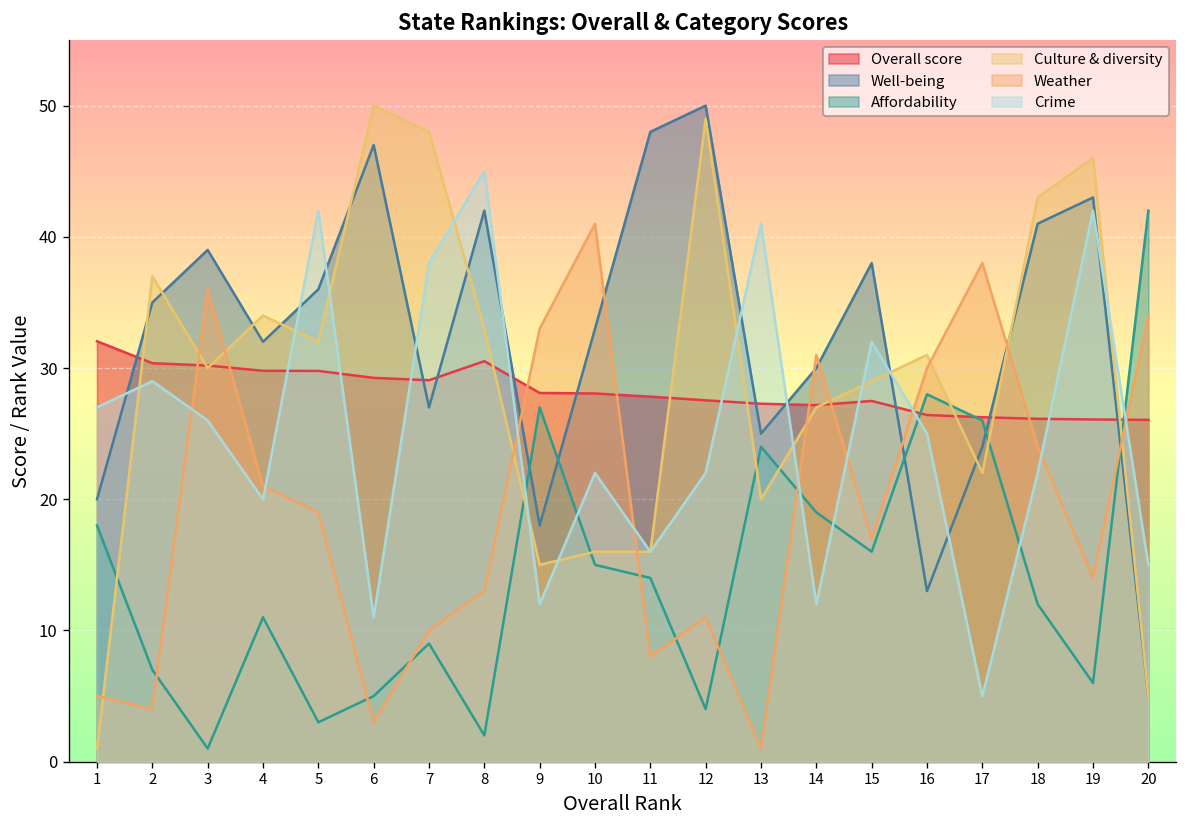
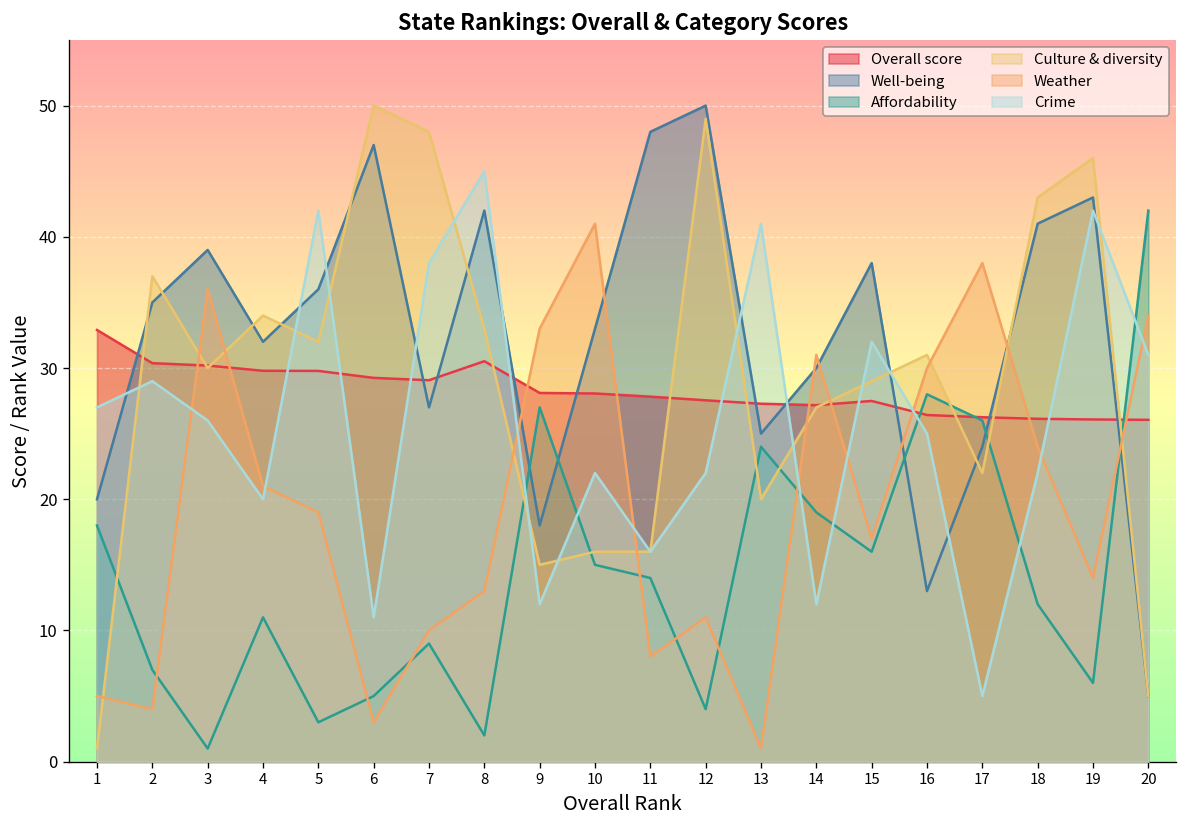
  {
    "Overall score": {
-     "1": 32.0,
+     "1": 32.9,
      "2": 30.4,
      "4": 29.8,
      "5": 29.8,
      "6": 29.3,
      "7": 29.1,
      "8": 30.5,
      "9": 28.1,
      "10": 28.1,
      "11": 27.8,
      "12": 27.5,
      "13": 27.3,
      "15": 27.5,
      "16": 26.4,
      "17": 26.3,
      "18": 26.1,
      "19": 26.1,
      "20": 26.1
    },
    "Crime": {
      "1": 27,
      "2": 29,
      "3": 26,
      "4": 20,
      "5": 42,
      "6": 11,
      "7": 38,
      "8": 45,
      "9": 12,
      "10": 22,
      "12": 22,
      "13": 41,
      "14": 12,
      "15": 32,
      "16": 25,
      "17": 5,
      "18": 22,
      "19": 42,
-     "20": 15
+     "20": 31
    }
  }
